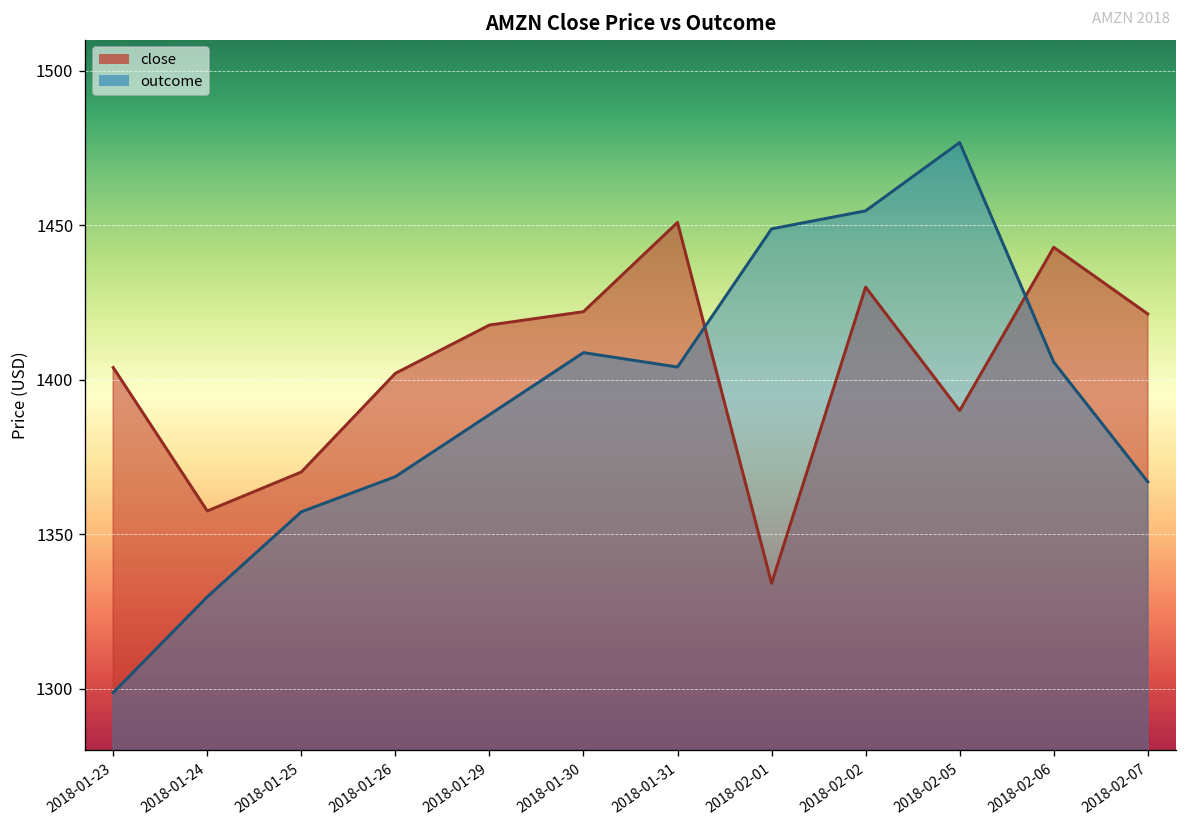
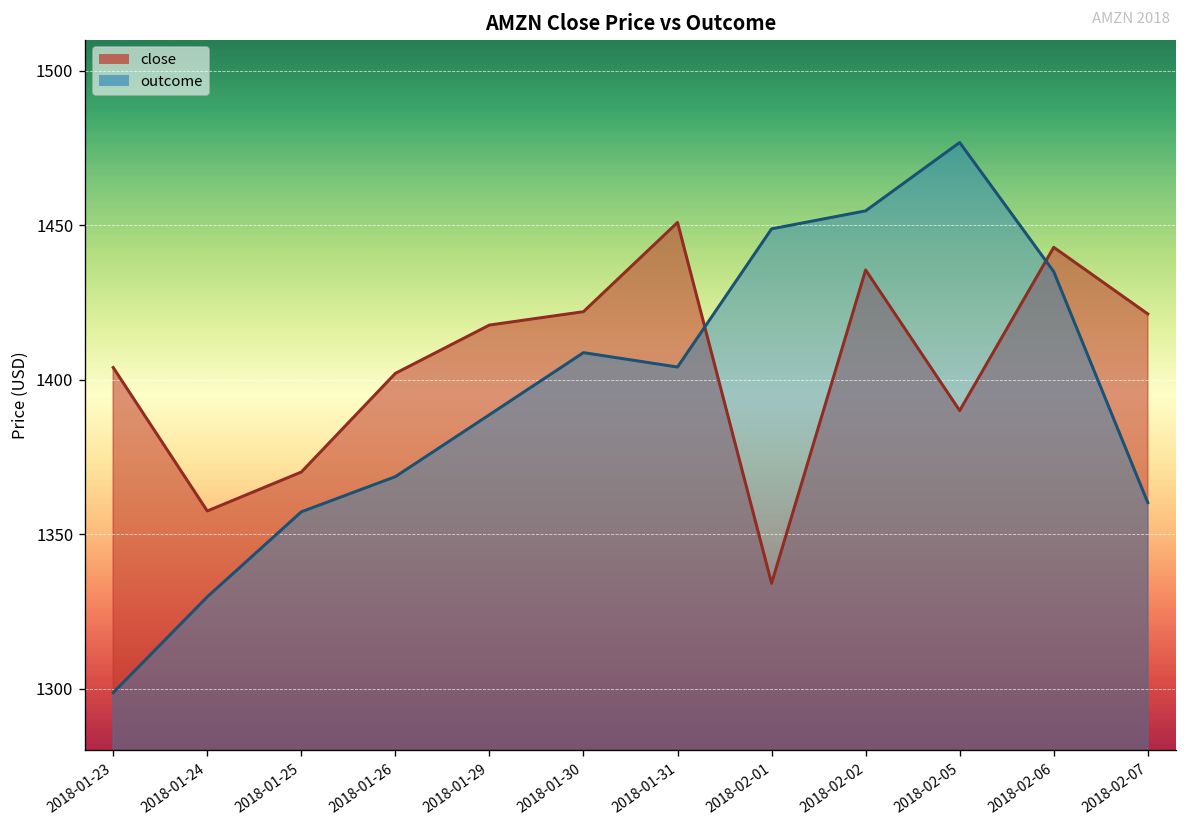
  {
    "close": {
      "2018-01-23": 1404,
      "2018-01-24": 1358,
      "2018-01-25": 1370,
      "2018-01-26": 1402,
      "2018-01-29": 1418,
      "2018-01-30": 1422,
      "2018-01-31": 1451,
      "2018-02-01": 1334,
-     "2018-02-02": 1430,
+     "2018-02-02": 1436,
      "2018-02-05": 1390,
      "2018-02-06": 1443,
      "2018-02-07": 1421
    },
    "outcome": {
      "2018-01-23": 1299,
      "2018-01-24": 1330,
      "2018-01-25": 1357,
      "2018-01-26": 1369,
      "2018-01-29": 1389,
      "2018-01-30": 1409,
      "2018-01-31": 1404,
      "2018-02-01": 1449,
      "2018-02-02": 1455,
      "2018-02-05": 1477,
-     "2018-02-06": 1406,
-     "2018-02-07": 1367
+     "2018-02-06": 1435,
+     "2018-02-07": 1360
    }
  }
